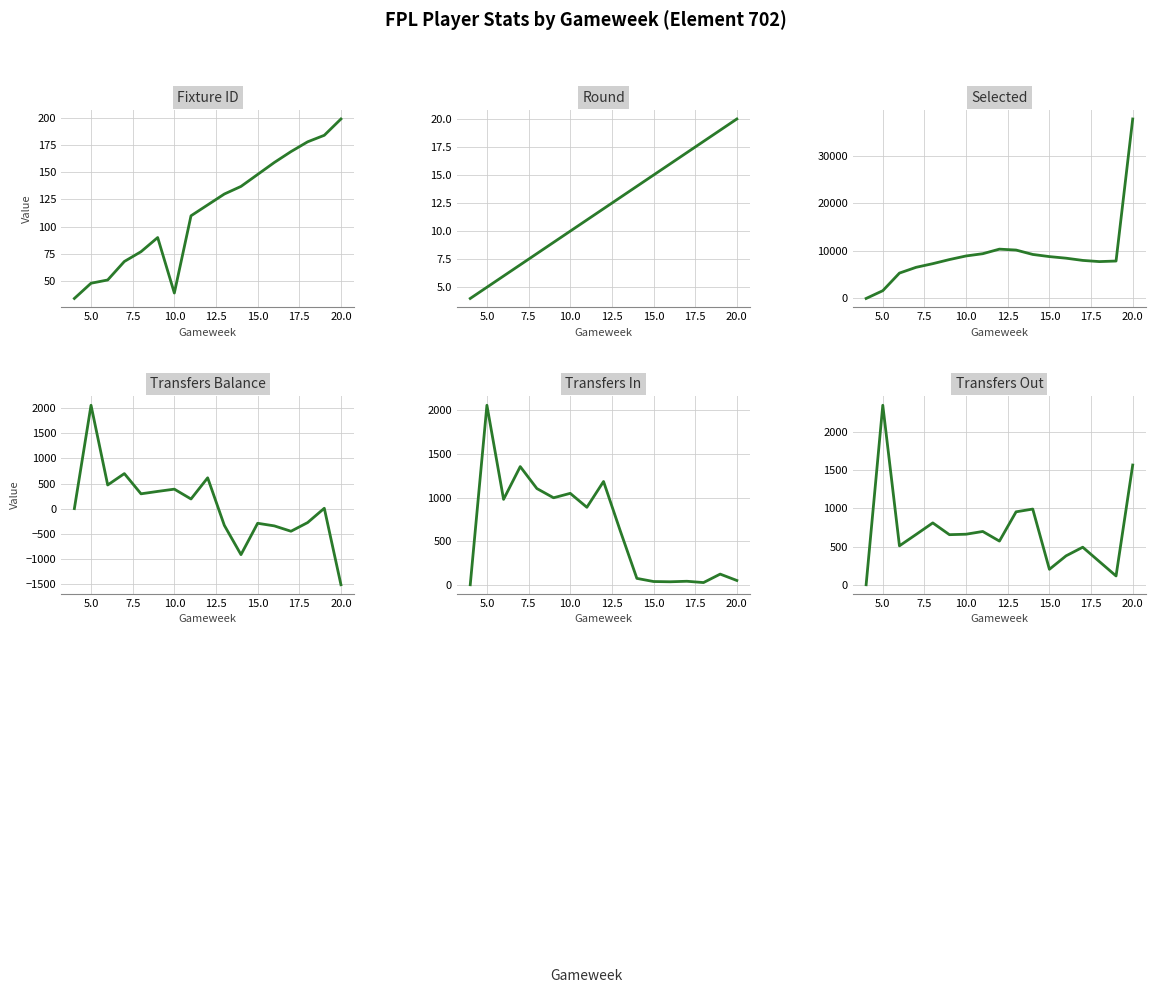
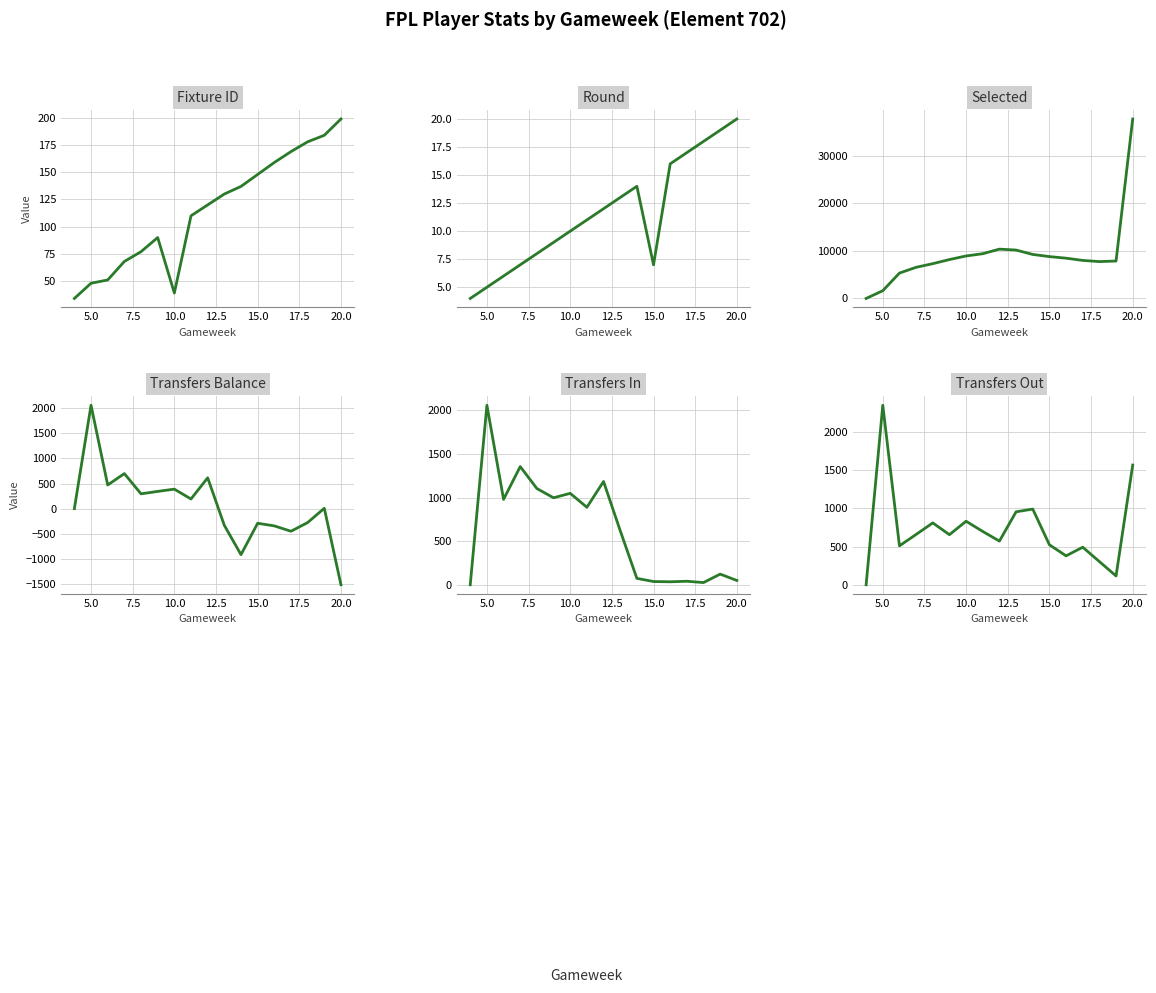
  {
    "Fixture ID": {
      "5.0": 48,
      "10.0": 39,
      "15.0": 148,
      "20.0": 199
    },
    "Round": {
      "5.0": 5,
      "10.0": 10,
-     "15.0": 15,
+     "15.0": 7,
      "20.0": 20
    },
    "Selected": {
      "5.0": 2000,
      "10.0": 9000,
      "15.0": 9000,
      "20.0": 38000
    },
    "Transfers Balance": {
      "5.0": 2100,
      "10.0": 400,
      "15.0": -300,
      "20.0": -1500
    },
    "Transfers In": {
      "5.0": 2100,
      "10.0": 1000,
      "15.0": 0,
      "20.0": 0
    },
    "Transfers Out": {
      "5.0": 2300,
-     "10.0": 700,
-     "15.0": 200,
+     "10.0": 800,
+     "15.0": 500,
      "20.0": 1600
    }
  }
